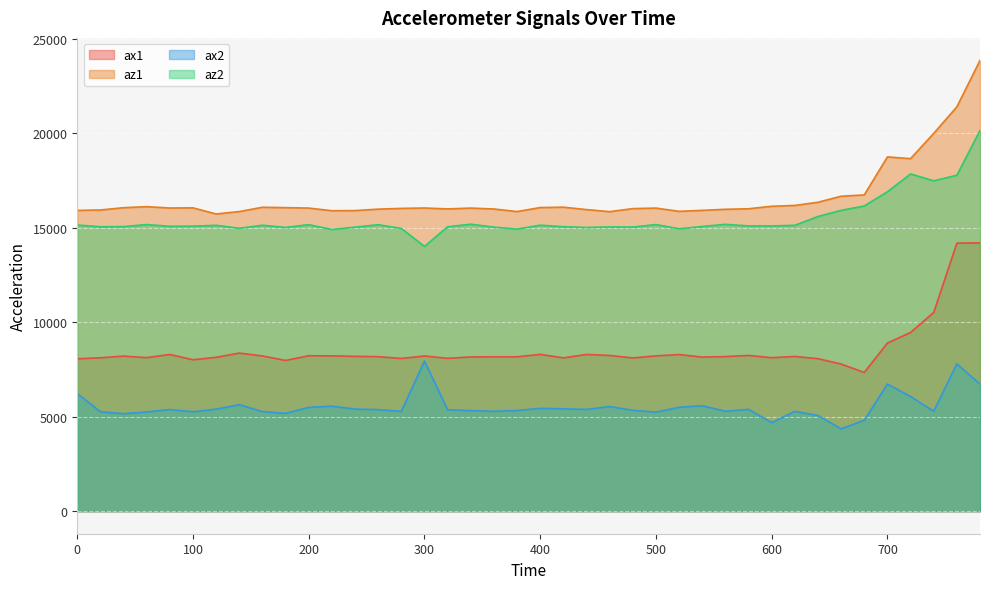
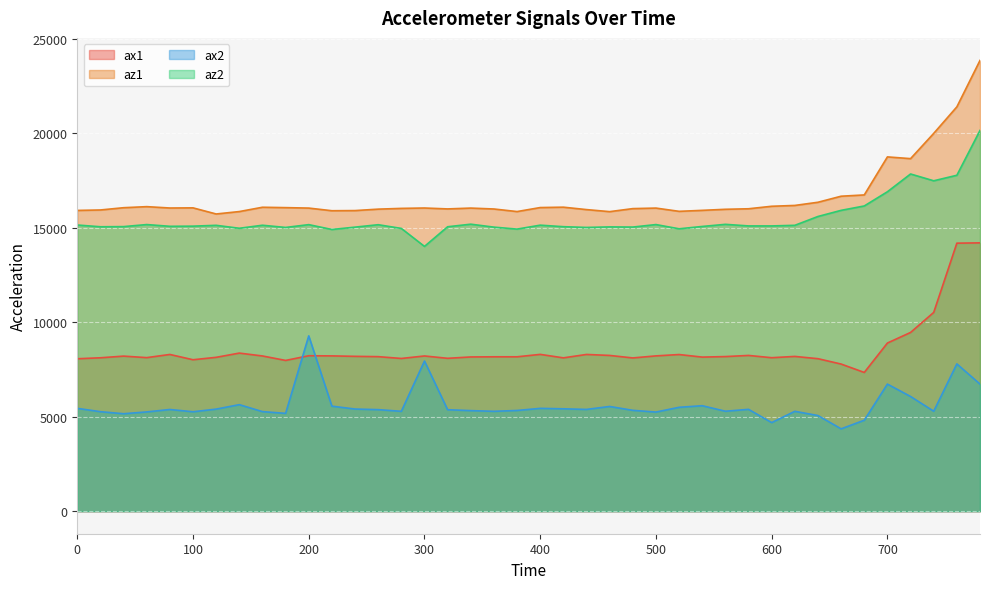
  {
    "ax2": {
-     "0": 6200,
+     "0": 5400,
      "100": 5300,
-     "200": 5500,
+     "200": 9300,
      "300": 7900,
      "400": 5400,
      "500": 5200,
      "600": 4700,
      "700": 6700
    },
    "az2": {
      "0": 15100,
      "100": 15100,
      "200": 15200,
      "300": 14000,
      "400": 15100,
      "500": 15200,
      "600": 15100,
      "700": 16900
    }
  }
